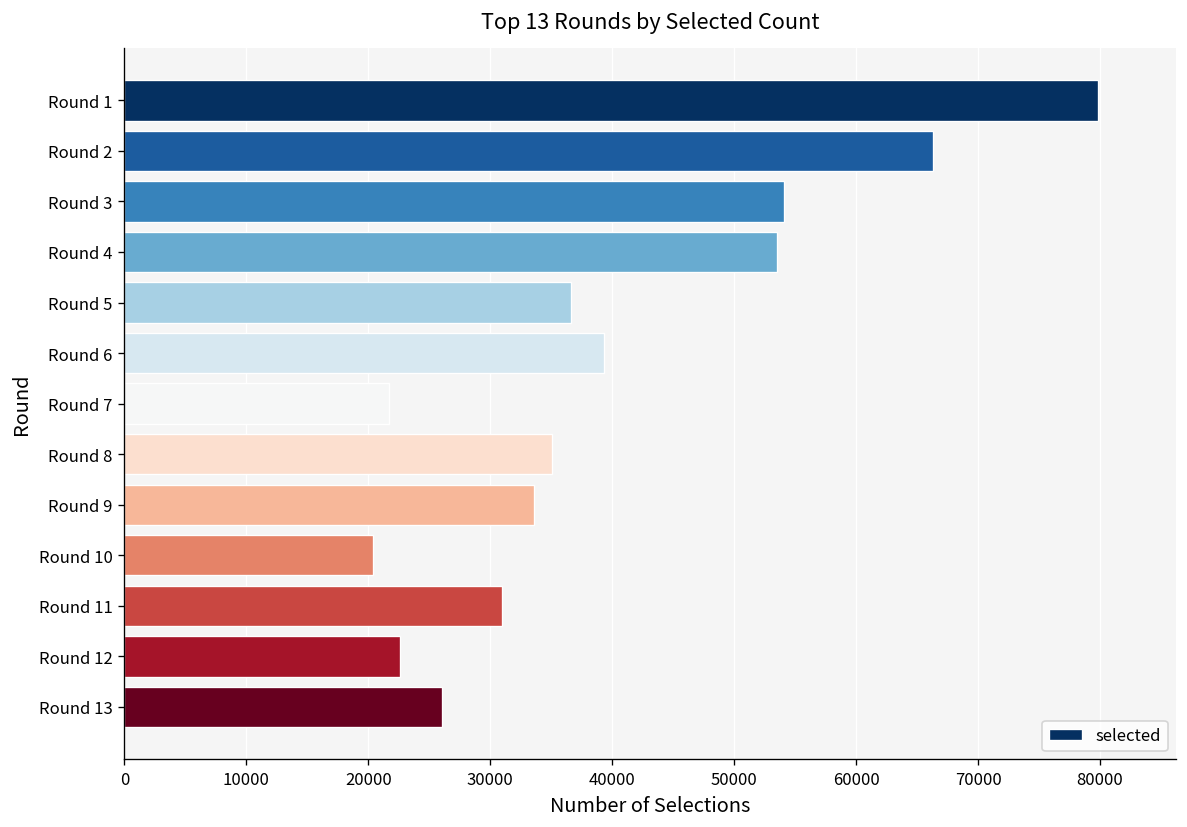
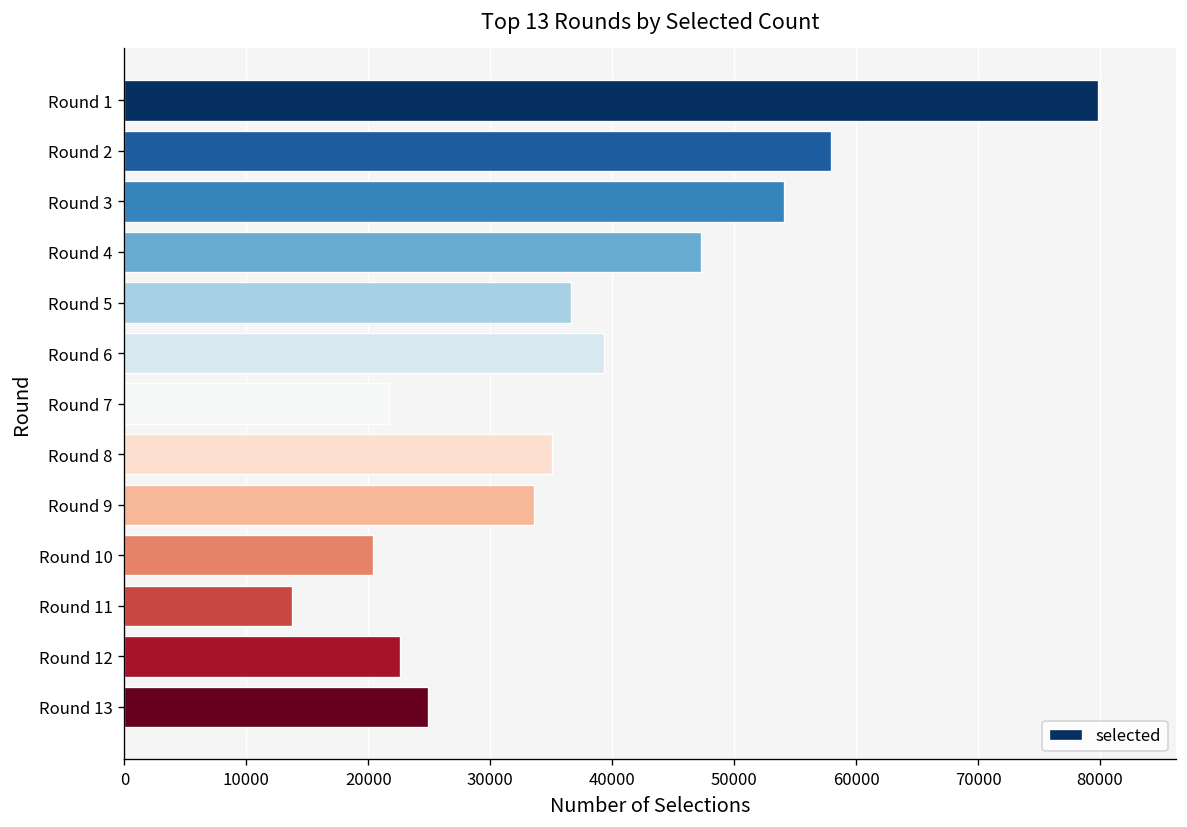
  {
    "Round 1": 79800,
-   "Round 2": 66300,
+   "Round 2": 57900,
    "Round 3": 54100,
-   "Round 4": 53500,
+   "Round 4": 47300,
    "Round 5": 36600,
    "Round 6": 39300,
    "Round 7": 21700,
    "Round 8": 35100,
    "Round 9": 33600,
    "Round 10": 20400,
-   "Round 11": 30900,
+   "Round 11": 13800,
    "Round 12": 22600,
-   "Round 13": 26000
+   "Round 13": 24900
  }
